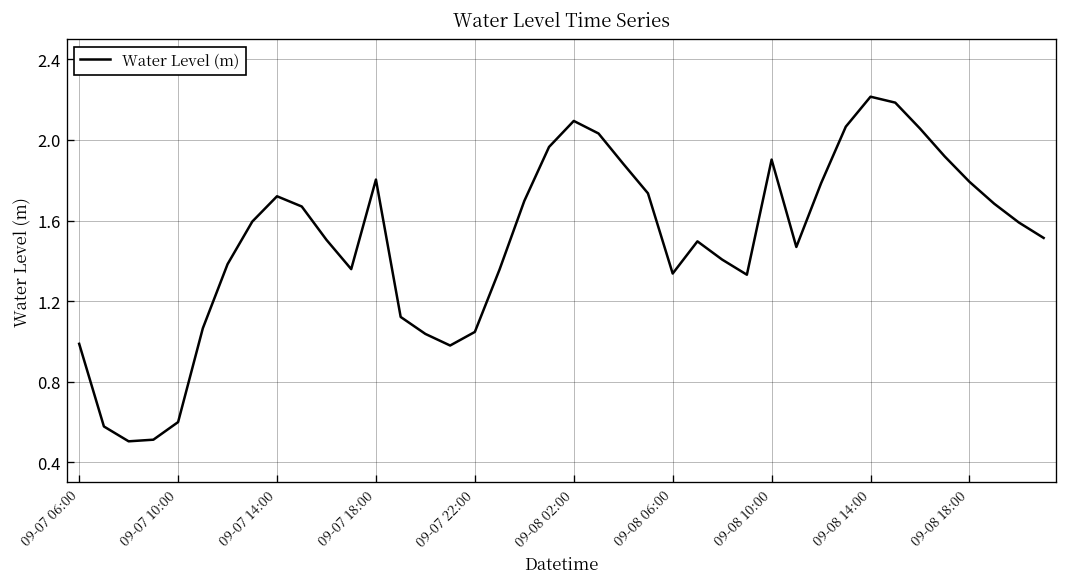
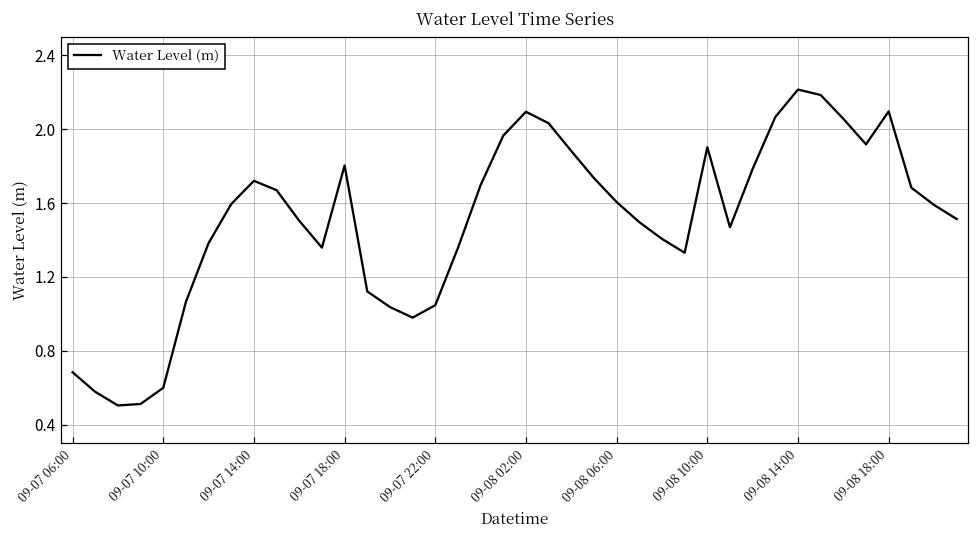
  {
-   "09-07 06:00": 0.99,
+   "09-07 06:00": 0.68,
    "09-07 10:00": 0.60,
    "09-07 14:00": 1.72,
    "09-07 18:00": 1.80,
    "09-07 22:00": 1.05,
    "09-08 02:00": 2.09,
-   "09-08 06:00": 1.34,
+   "09-08 06:00": 1.61,
    "09-08 10:00": 1.90,
    "09-08 14:00": 2.21,
-   "09-08 18:00": 1.79
+   "09-08 18:00": 2.10
  }
